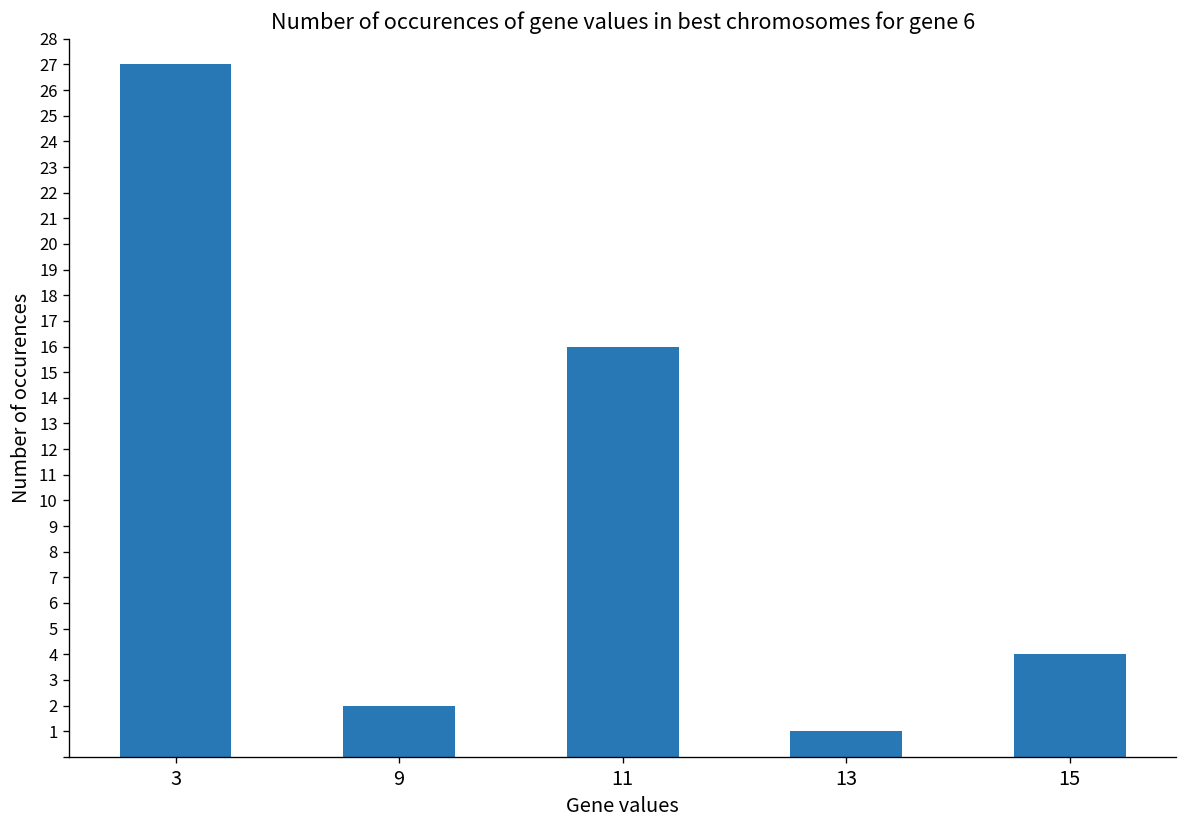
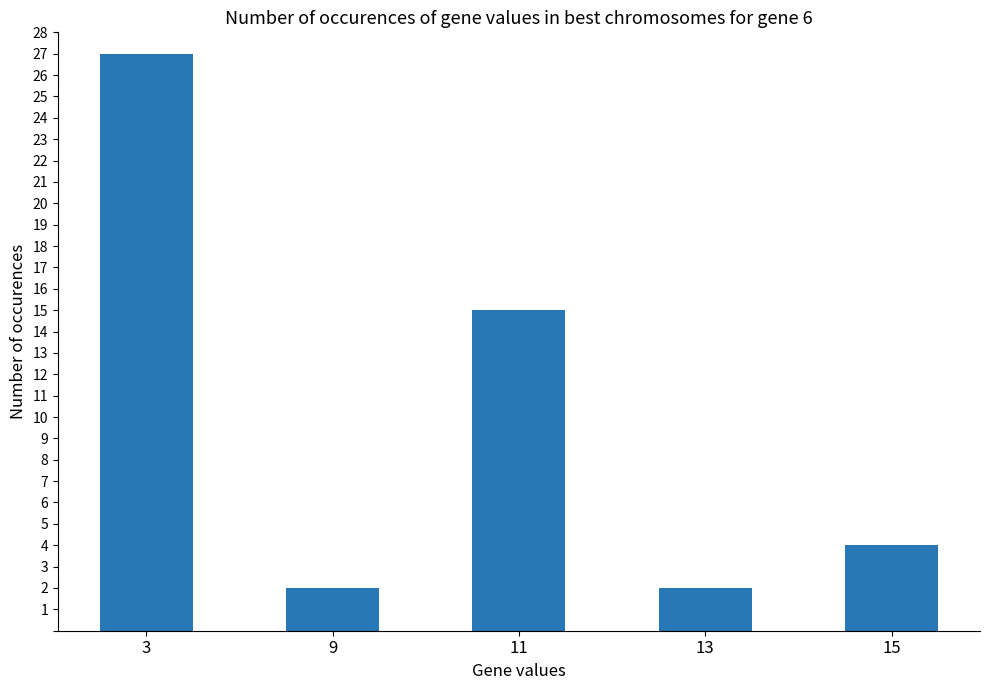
  {
    "3": 27,
    "9": 2,
-   "11": 16,
-   "13": 1,
+   "11": 15,
+   "13": 2,
    "15": 4
  }
